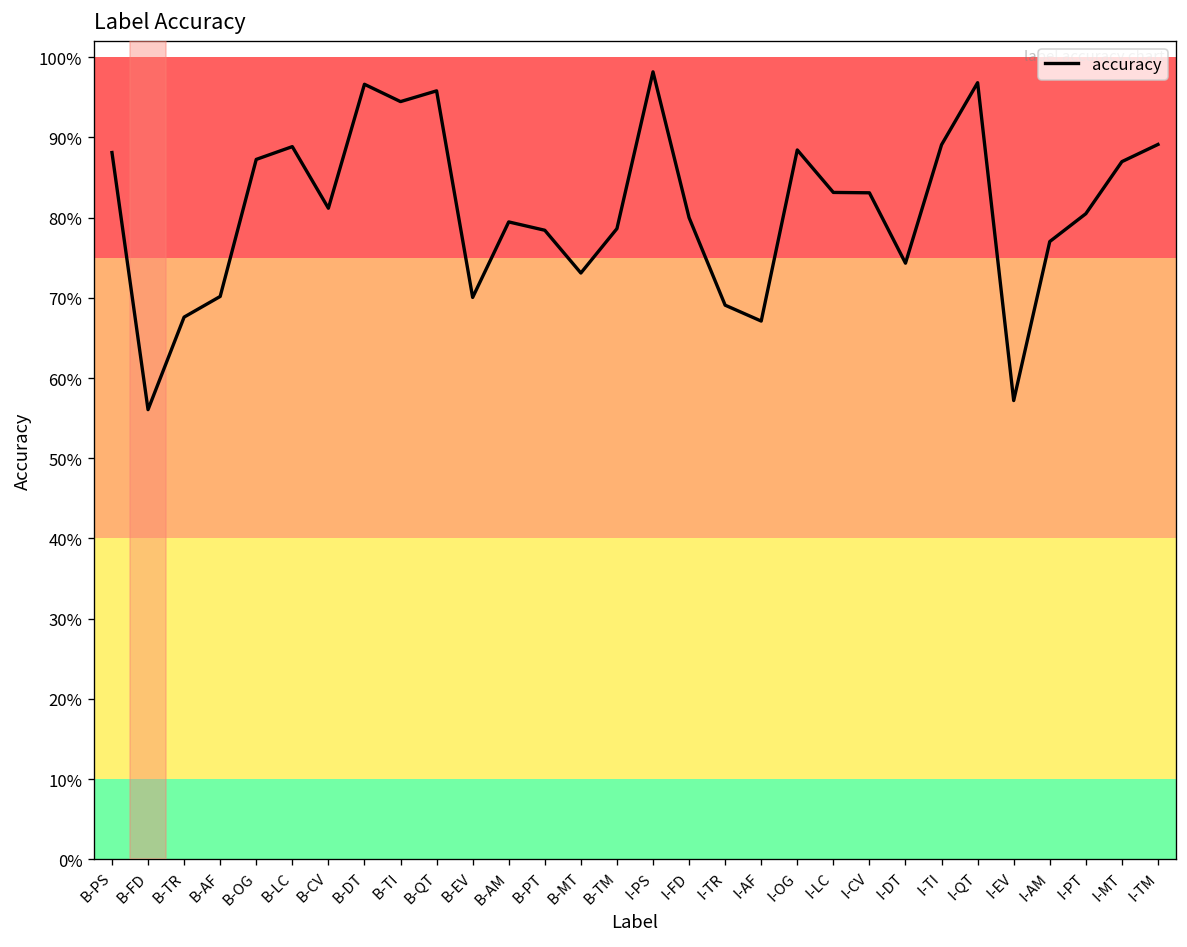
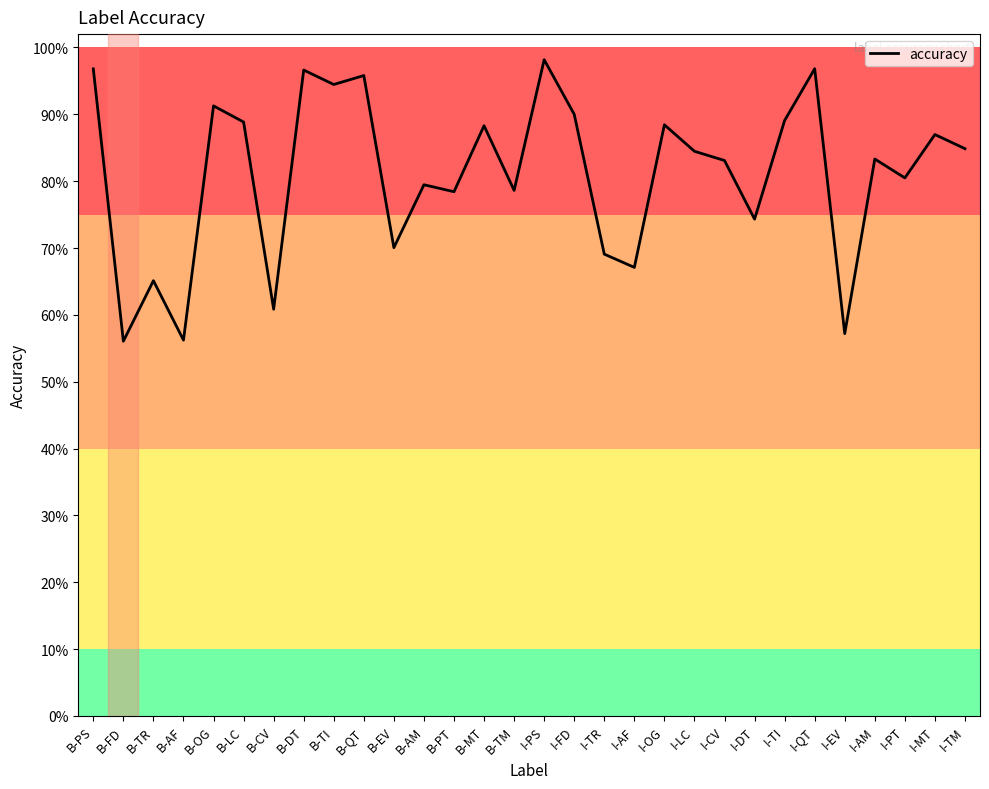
  {
-   "B-PS": "88%",
+   "B-PS": "97%",
    "B-FD": "56%",
-   "B-TR": "68%",
-   "B-AF": "70%",
-   "B-OG": "87%",
+   "B-TR": "65%",
+   "B-AF": "56%",
+   "B-OG": "91%",
    "B-LC": "89%",
-   "B-CV": "81%",
+   "B-CV": "61%",
    "B-DT": "97%",
    "B-TI": "94%",
    "B-QT": "96%",
    "B-EV": "70%",
    "B-AM": "79%",
    "B-PT": "78%",
-   "B-MT": "73%",
+   "B-MT": "88%",
    "B-TM": "79%",
    "I-PS": "98%",
-   "I-FD": "80%",
+   "I-FD": "90%",
    "I-TR": "69%",
    "I-AF": "67%",
    "I-OG": "88%",
-   "I-LC": "83%",
+   "I-LC": "84%",
    "I-CV": "83%",
    "I-DT": "74%",
    "I-TI": "89%",
    "I-QT": "97%",
    "I-EV": "57%",
-   "I-AM": "77%",
+   "I-AM": "83%",
    "I-PT": "80%",
    "I-MT": "87%",
-   "I-TM": "89%"
+   "I-TM": "85%"
  }
